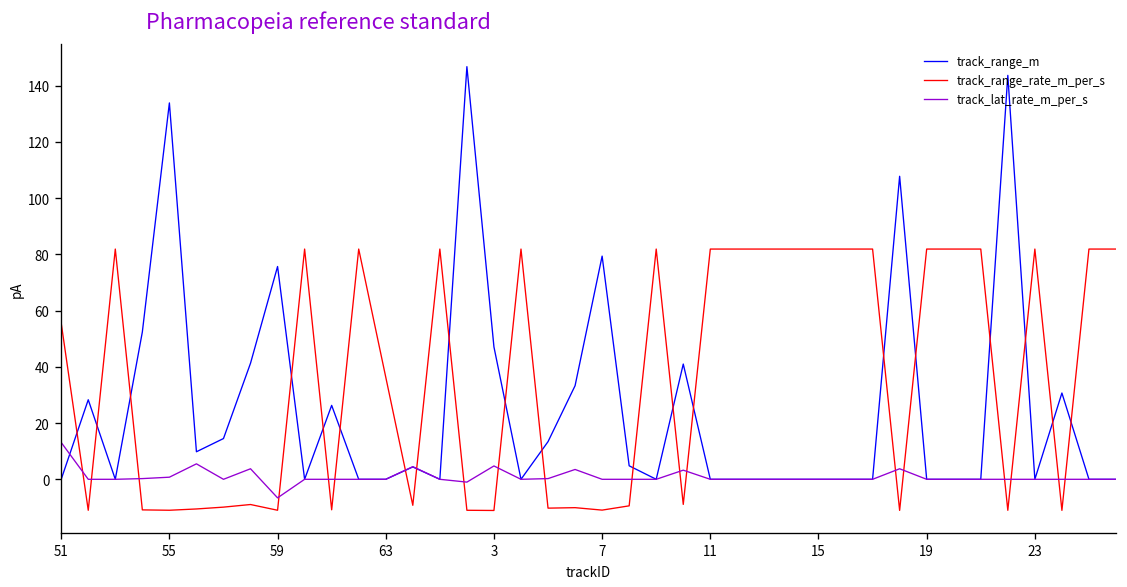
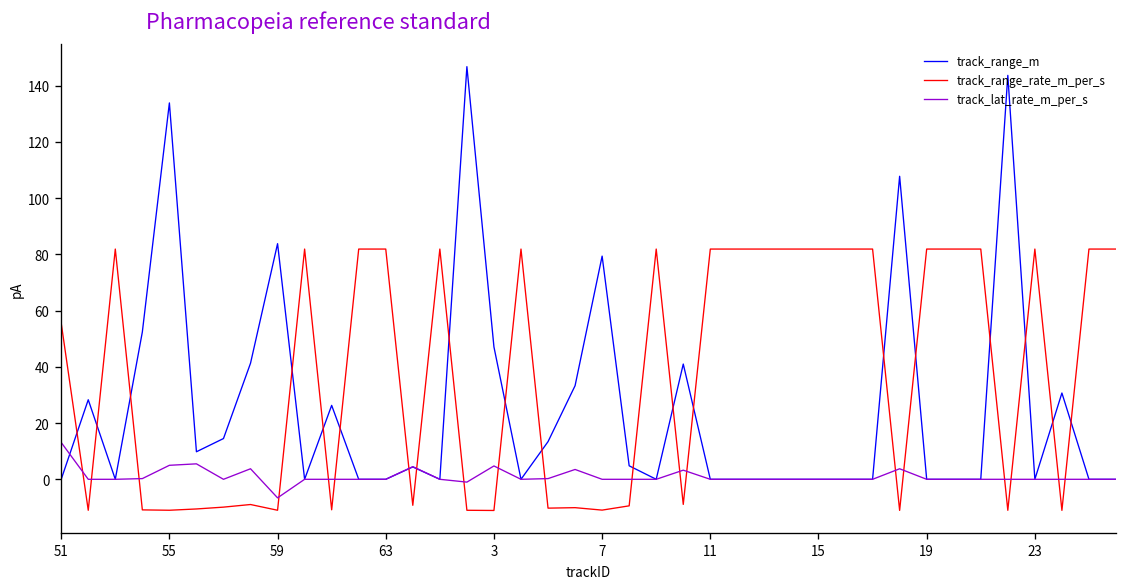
  {
    "track_range_m": {
      "51": 0,
      "55": 134,
-     "59": 76
+     "59": 84
    },
    "track_range_rate_m_per_s": {
      "51": 56,
      "55": -11,
      "59": -11,
-     "63": 36
+     "63": 82
    },
    "track_lat_rate_m_per_s": {
      "51": 13,
-     "55": 1,
+     "55": 5,
      "59": -7
    }
  }
